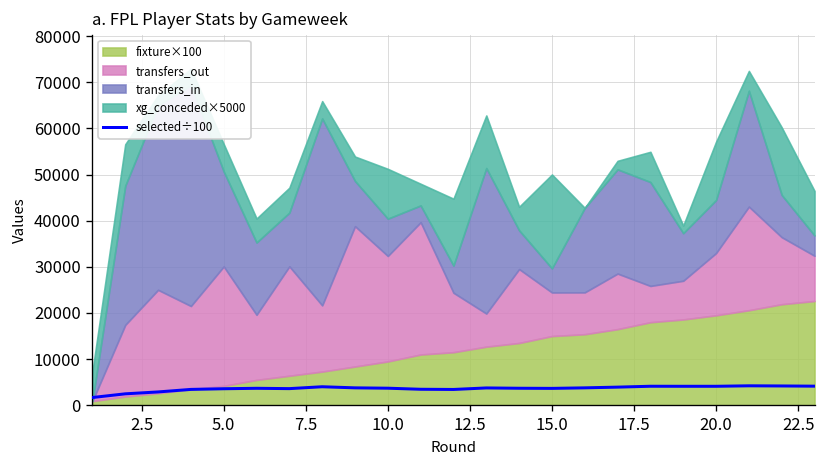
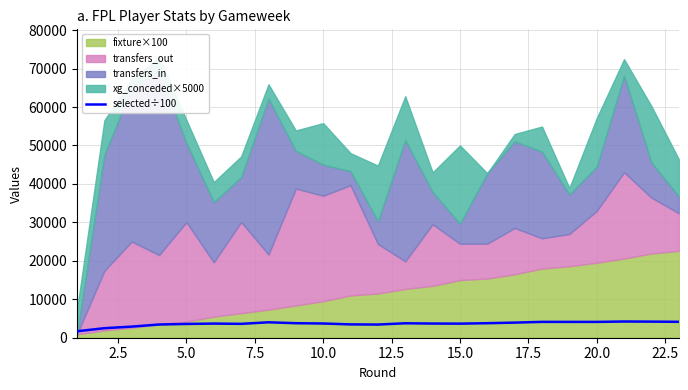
  {
    "selected÷100": {
      "10.0": 4000,
      "15.0": 4000,
      "20.0": 4000
    },
    "fixture×100": {
      "10.0": 10000,
      "15.0": 15000,
      "20.0": 20000
    },
    "transfers_out": {
      "5.0": 26000,
-     "10.0": 23000,
+     "10.0": 27000,
      "15.0": 9000,
      "20.0": 13000
    },
    "transfers_in": {
      "5.0": 21000,
      "10.0": 8000,
      "15.0": 5000,
      "20.0": 11000
    },
    "xg_conceded×5000": {
      "5.0": 6000,
      "10.0": 11000,
      "15.0": 20000,
      "20.0": 13000
    }
  }
